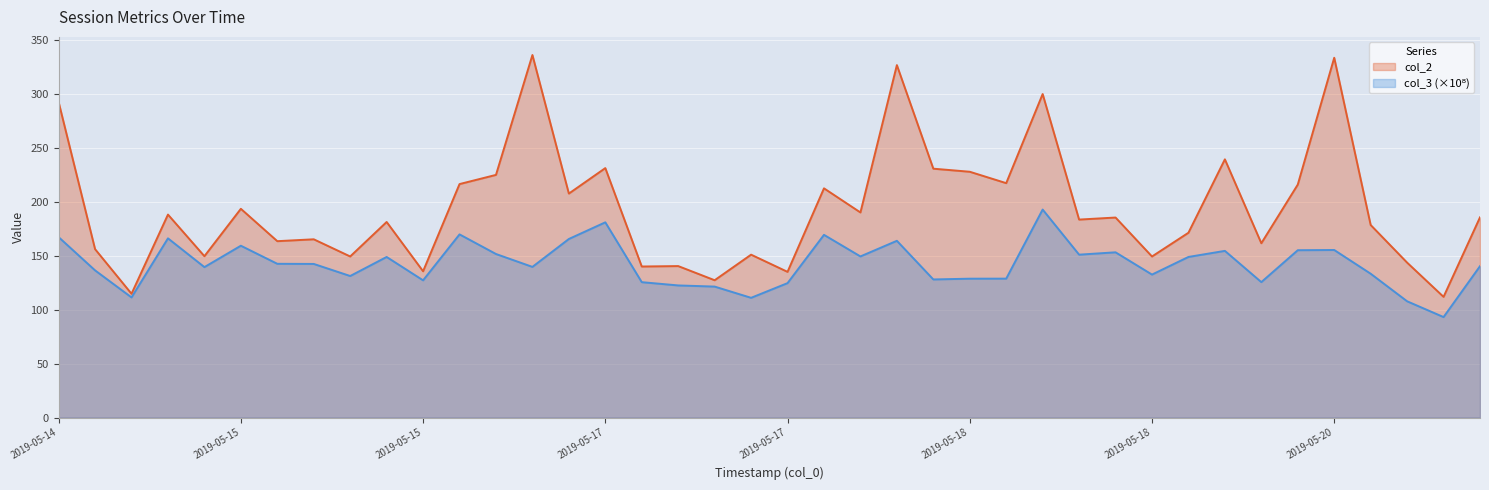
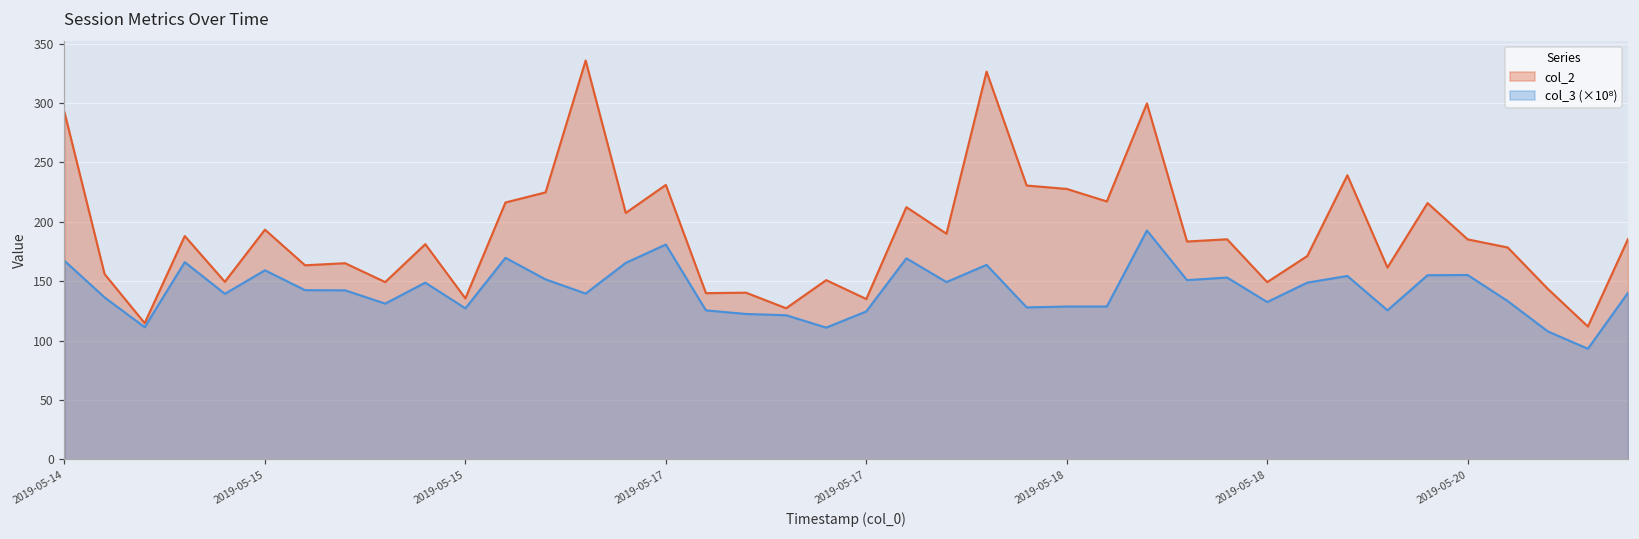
  {
    "col_2": {
      "2019-05-14": 292,
-     "2019-05-20": 333
+     "2019-05-20": 185
    },
    "col_3 (×10⁸)": {
      "2019-05-14": 167,
      "2019-05-20": 155
    }
  }
